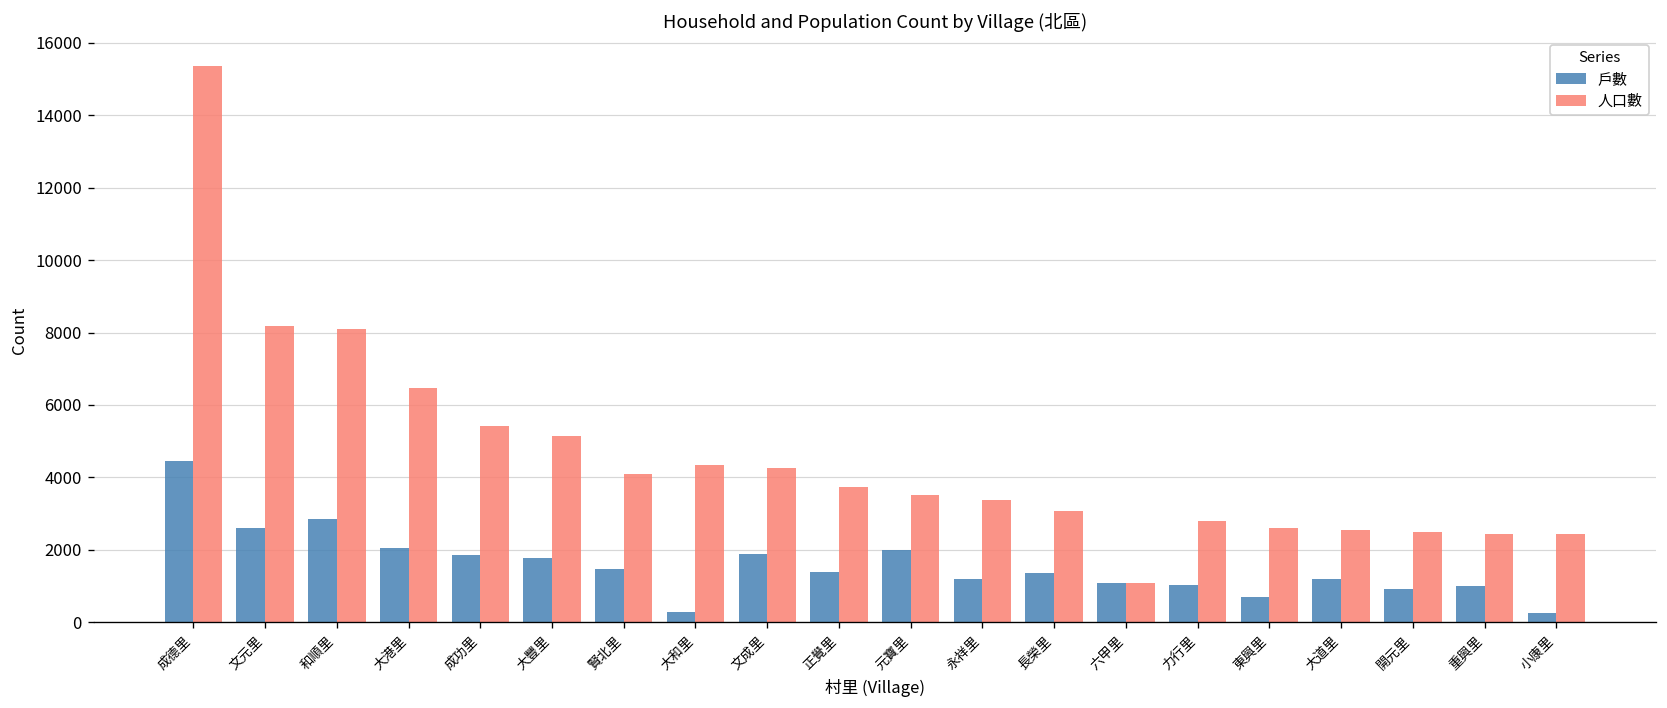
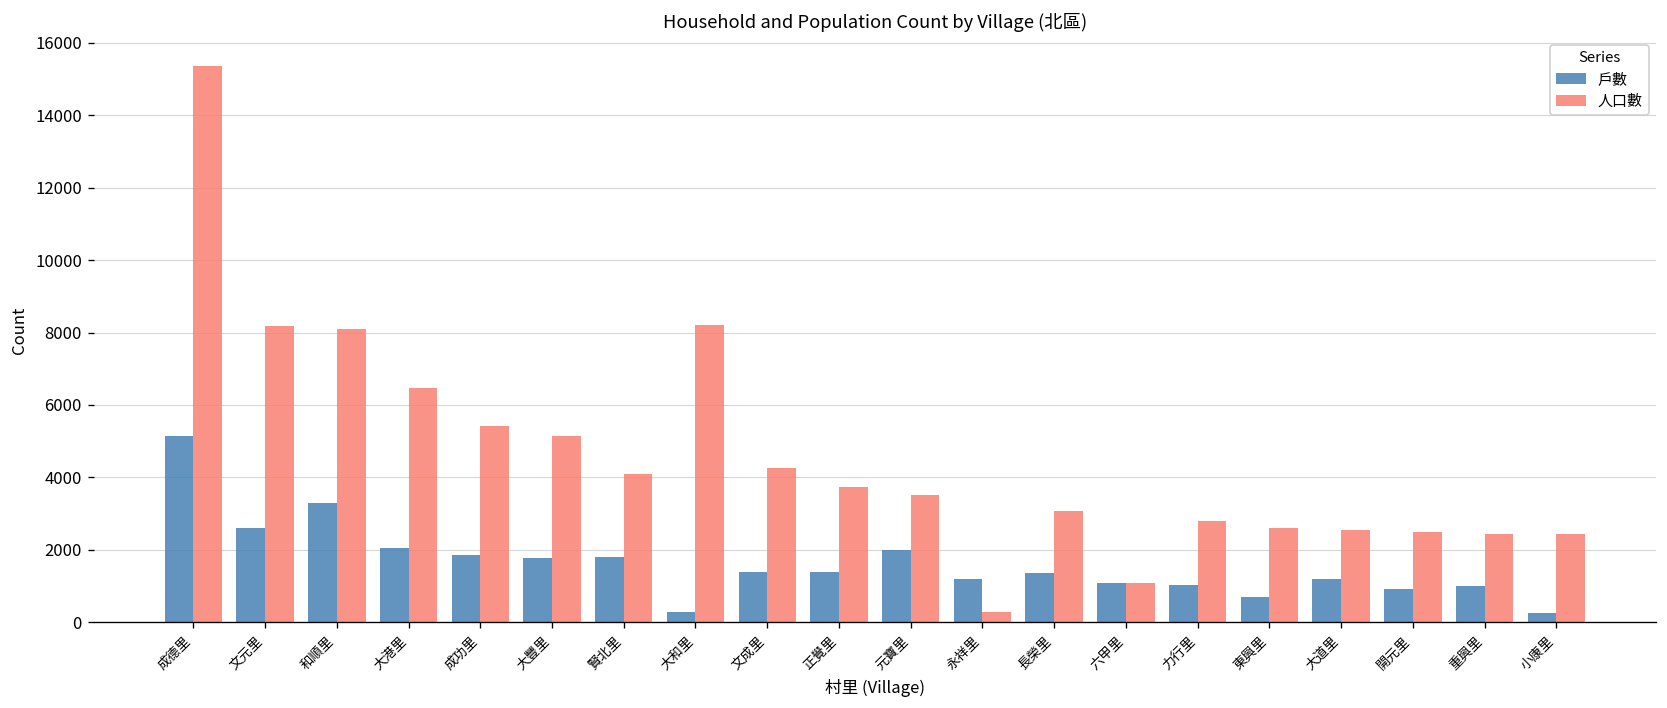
  {
    "戶數": {
-     "成德里": 4400,
+     "成德里": 5100,
      "文元里": 2600,
-     "和順里": 2800,
+     "和順里": 3300,
      "大港里": 2000,
      "成功里": 1800,
      "大豐里": 1800,
-     "賢北里": 1500,
+     "賢北里": 1800,
      "大和里": 300,
-     "文成里": 1900,
+     "文成里": 1400,
      "正覺里": 1400,
      "元寶里": 2000,
      "永祥里": 1200,
      "長榮里": 1400,
      "六甲里": 1100,
      "力行里": 1000,
      "東興里": 700,
      "大道里": 1200,
      "開元里": 900,
      "重興里": 1000,
      "小康里": 200
    },
    "人口數": {
      "成德里": 15400,
      "文元里": 8200,
      "和順里": 8100,
      "大港里": 6500,
      "成功里": 5400,
      "大豐里": 5100,
      "賢北里": 4100,
-     "大和里": 4400,
+     "大和里": 8200,
      "文成里": 4300,
      "正覺里": 3700,
      "元寶里": 3500,
-     "永祥里": 3400,
+     "永祥里": 300,
      "長榮里": 3100,
      "六甲里": 1100,
      "力行里": 2800,
      "東興里": 2600,
      "大道里": 2600,
      "開元里": 2500,
      "重興里": 2400,
      "小康里": 2400
    }
  }
